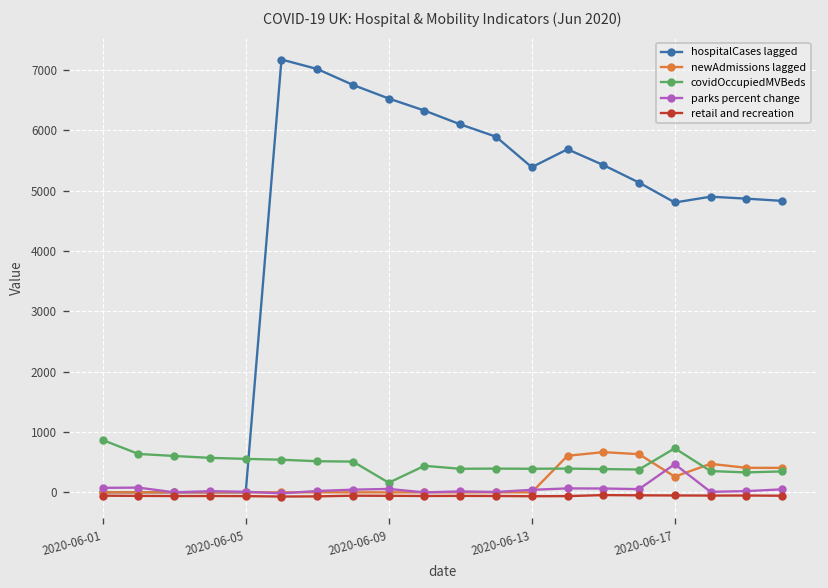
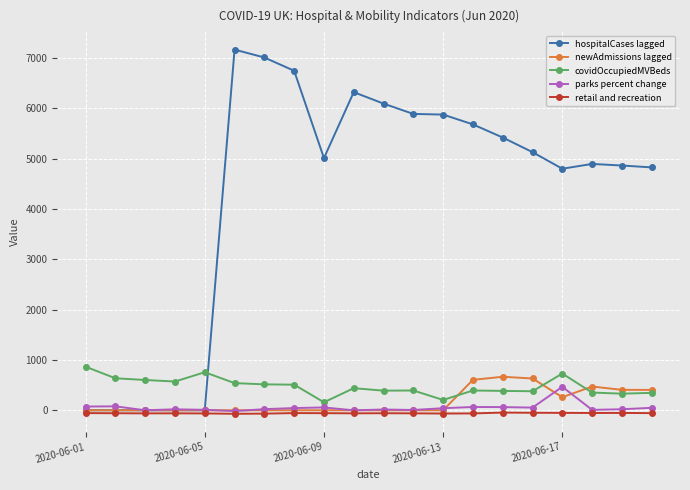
  {
    "hospitalCases lagged": {
-     "2020-06-09": 6500,
-     "2020-06-13": 5400,
+     "2020-06-09": 5000,
+     "2020-06-13": 5900,
      "2020-06-17": 4800
    },
    "newAdmissions lagged": {
      "2020-06-09": 0,
      "2020-06-17": 300
    },
    "covidOccupiedMVBeds": {
      "2020-06-01": 900,
-     "2020-06-05": 600,
+     "2020-06-05": 800,
      "2020-06-09": 200,
-     "2020-06-13": 400,
+     "2020-06-13": 200,
      "2020-06-17": 700
    },
    "parks percent change": {
      "2020-06-01": 100,
      "2020-06-09": 100,
      "2020-06-17": 500
    },
    "retail and recreation": {
      "2020-06-01": -100,
      "2020-06-05": -100,
      "2020-06-09": -100,
      "2020-06-13": -100,
      "2020-06-17": -100
    }
  }
